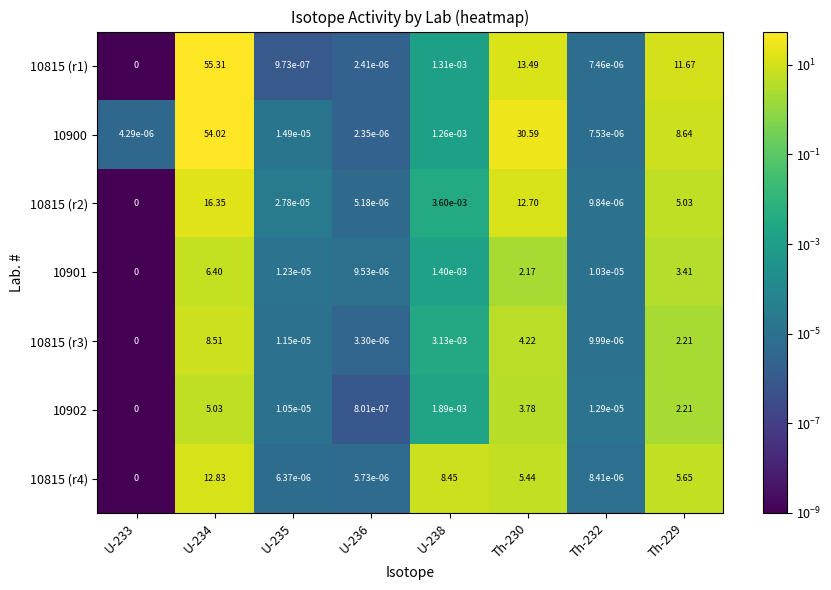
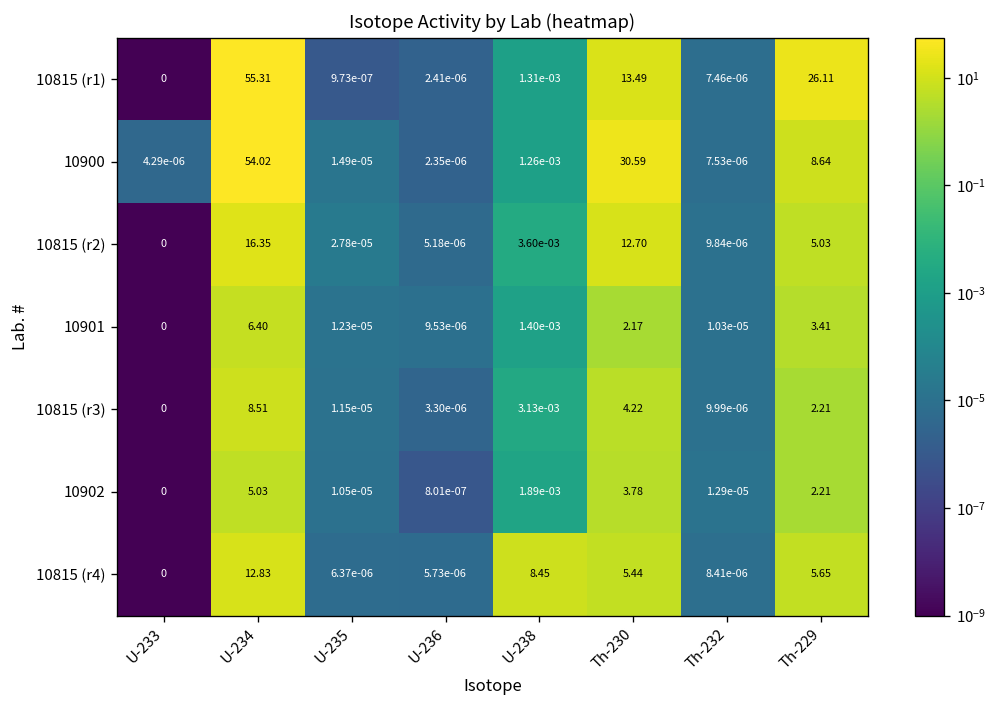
  {
    "10815 (r1)": {
      "U-233": "0",
      "U-234": "55.31",
      "U-235": "9.73e-07",
      "U-236": "2.41e-06",
      "U-238": "1.31e-03",
      "Th-230": "13.49",
      "Th-232": "7.46e-06",
-     "Th-229": "11.67"
+     "Th-229": "26.11"
    },
    "10900": {
      "U-233": "4.29e-06",
      "U-234": "54.02",
      "U-235": "1.49e-05",
      "U-236": "2.35e-06",
      "U-238": "1.26e-03",
      "Th-230": "30.59",
      "Th-232": "7.53e-06",
      "Th-229": "8.64"
    },
    "10815 (r2)": {
      "U-233": "0",
      "U-234": "16.35",
      "U-235": "2.78e-05",
      "U-236": "5.18e-06",
      "U-238": "3.60e-03",
      "Th-230": "12.70",
      "Th-232": "9.84e-06",
      "Th-229": "5.03"
    },
    "10901": {
      "U-233": "0",
      "U-234": "6.40",
      "U-235": "1.23e-05",
      "U-236": "9.53e-06",
      "U-238": "1.40e-03",
      "Th-230": "2.17",
      "Th-232": "1.03e-05",
      "Th-229": "3.41"
    },
    "10815 (r3)": {
      "U-233": "0",
      "U-234": "8.51",
      "U-235": "1.15e-05",
      "U-236": "3.30e-06",
      "U-238": "3.13e-03",
      "Th-230": "4.22",
      "Th-232": "9.99e-06",
      "Th-229": "2.21"
    },
    "10902": {
      "U-233": "0",
      "U-234": "5.03",
      "U-235": "1.05e-05",
      "U-236": "8.01e-07",
      "U-238": "1.89e-03",
      "Th-230": "3.78",
      "Th-232": "1.29e-05",
      "Th-229": "2.21"
    },
    "10815 (r4)": {
      "U-233": "0",
      "U-234": "12.83",
      "U-235": "6.37e-06",
      "U-236": "5.73e-06",
      "U-238": "8.45",
      "Th-230": "5.44",
      "Th-232": "8.41e-06",
      "Th-229": "5.65"
    }
  }
